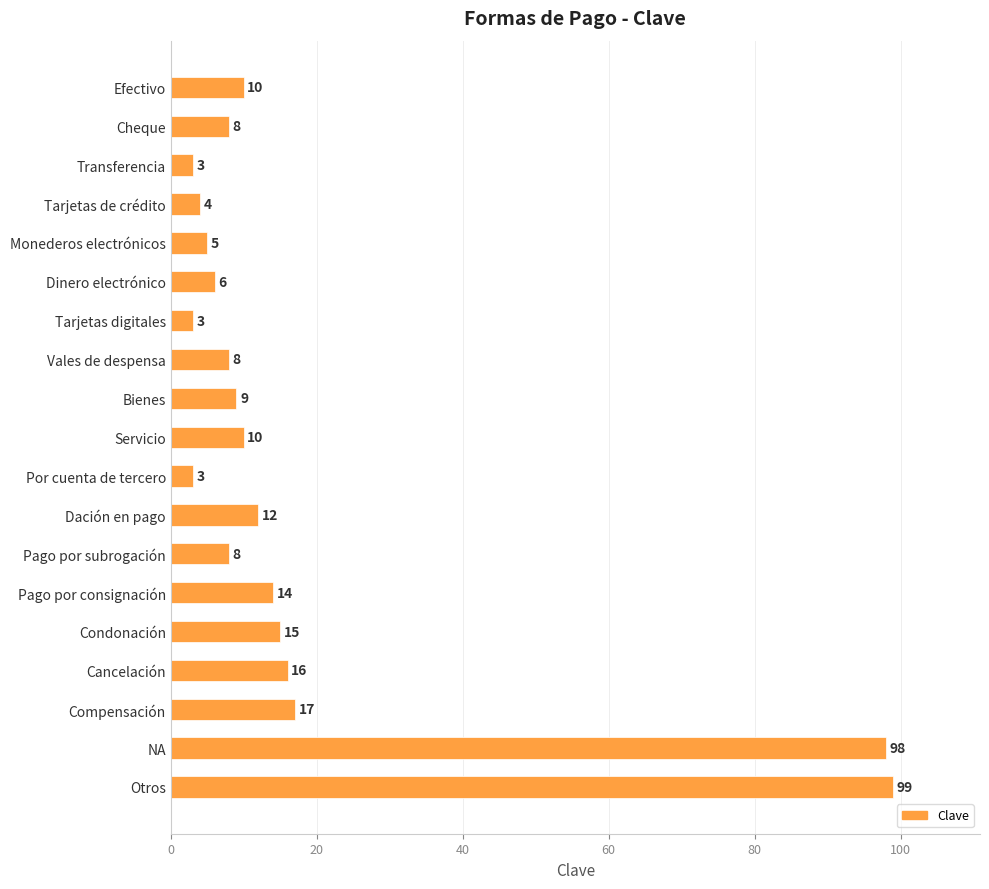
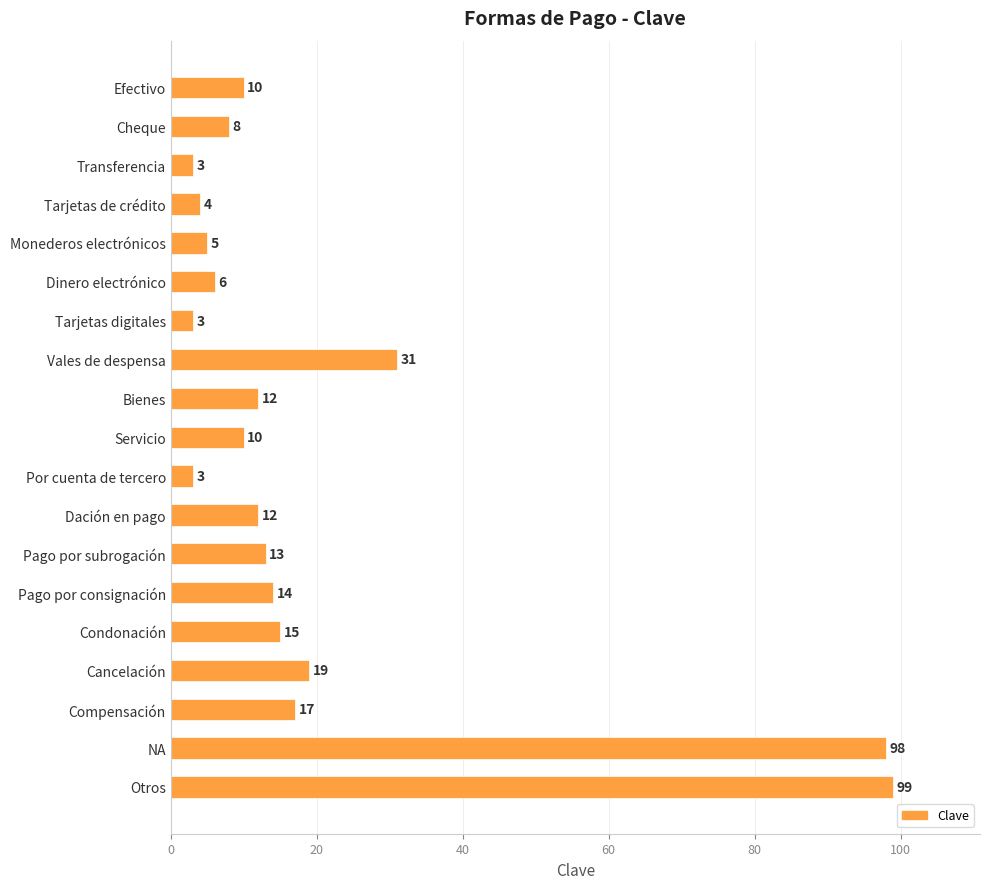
  {
    "Efectivo": 10,
    "Cheque": 8,
    "Transferencia": 3,
    "Tarjetas de crédito": 4,
    "Monederos electrónicos": 5,
    "Dinero electrónico": 6,
    "Tarjetas digitales": 3,
-   "Vales de despensa": 8,
-   "Bienes": 9,
+   "Vales de despensa": 31,
+   "Bienes": 12,
    "Servicio": 10,
    "Por cuenta de tercero": 3,
    "Dación en pago": 12,
-   "Pago por subrogación": 8,
+   "Pago por subrogación": 13,
    "Pago por consignación": 14,
    "Condonación": 15,
-   "Cancelación": 16,
+   "Cancelación": 19,
    "Compensación": 17,
    "NA": 98,
    "Otros": 99
  }
